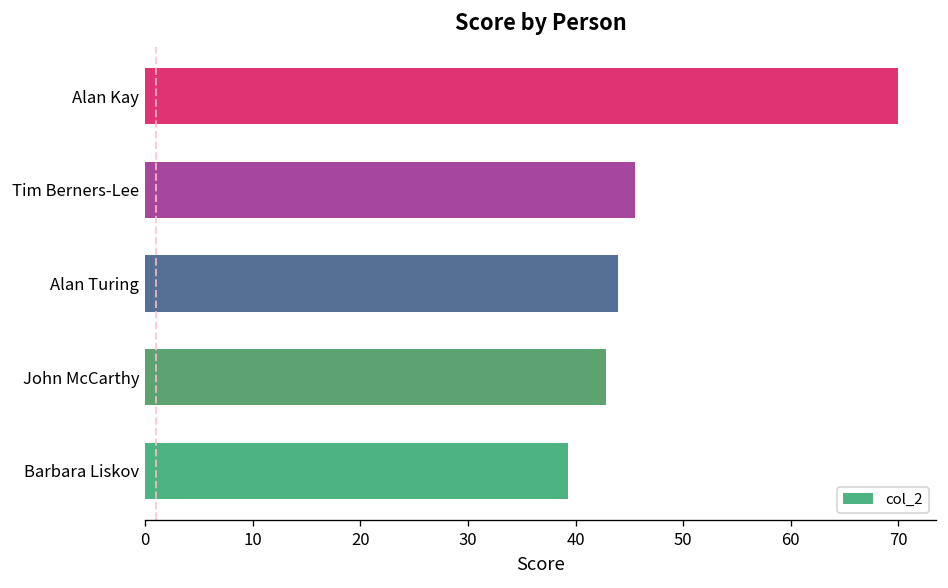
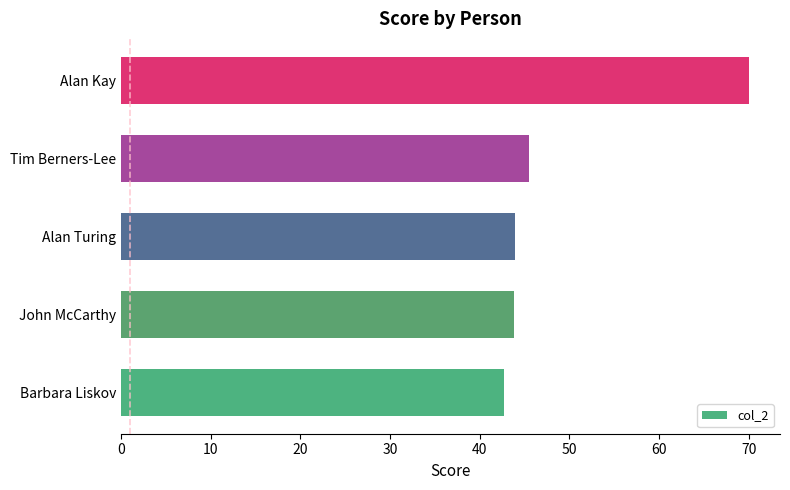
  {
    "Alan Kay": 70,
    "Tim Berners-Lee": 46,
    "Alan Turing": 44,
-   "John McCarthy": 43,
-   "Barbara Liskov": 39
+   "John McCarthy": 44,
+   "Barbara Liskov": 43
  }
